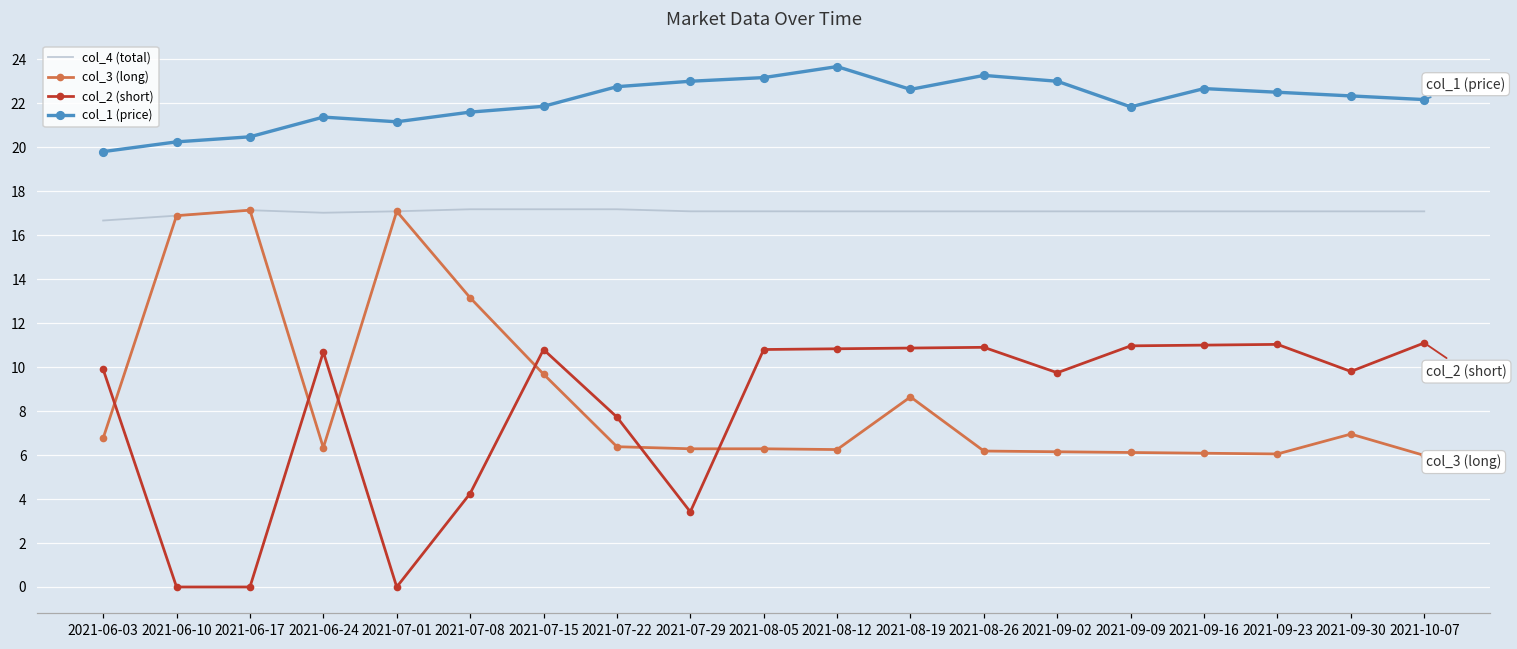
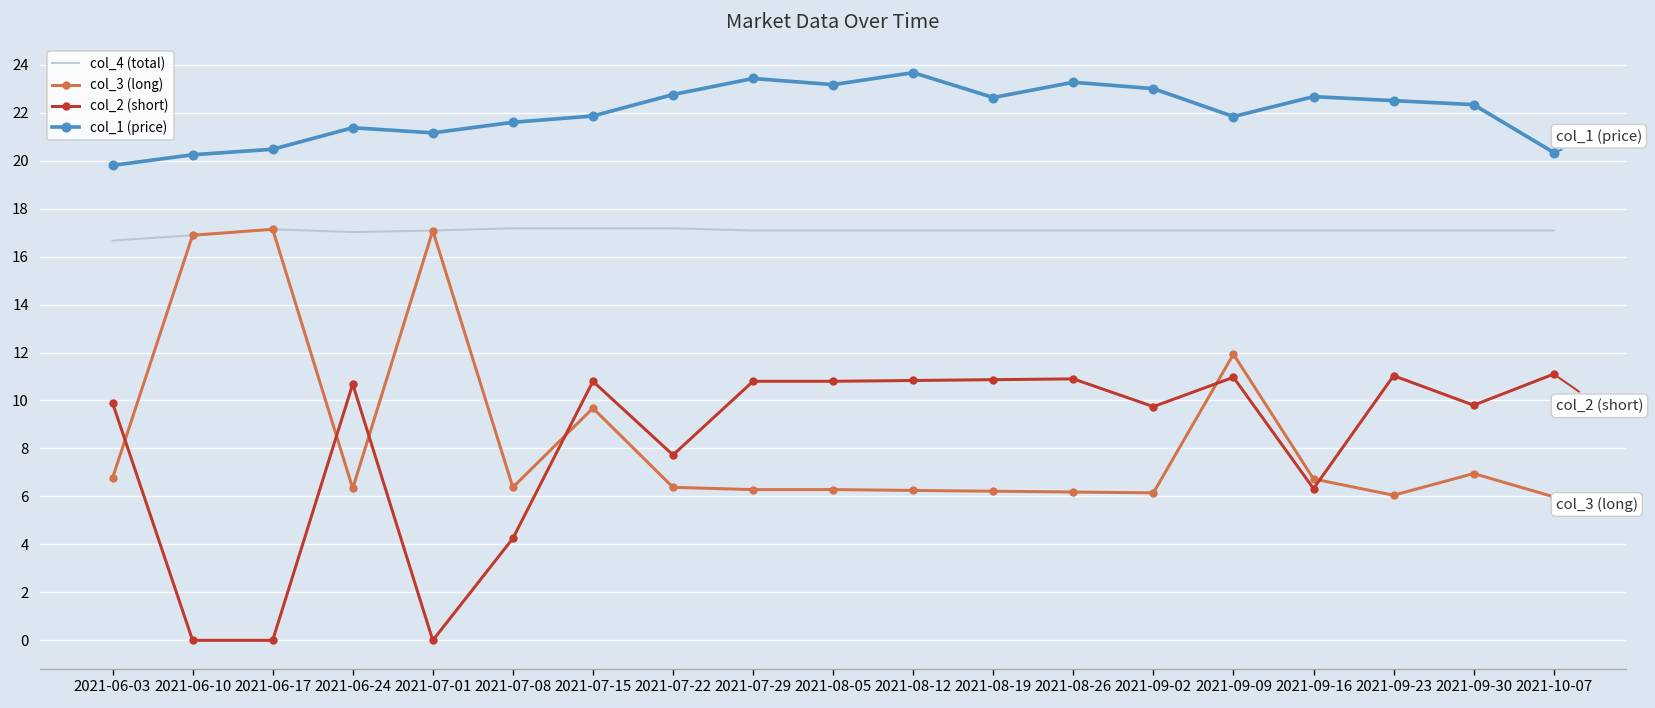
  {
    "col_4 (total)": {
      "2021-06-03": 16.7,
      "2021-06-24": 17.0,
      "2021-07-08": 17.2,
      "2021-07-15": 17.2,
      "2021-07-22": 17.2,
      "2021-07-29": 17.1,
      "2021-08-05": 17.1,
      "2021-08-12": 17.1,
      "2021-08-19": 17.1,
      "2021-08-26": 17.1,
      "2021-09-02": 17.1,
      "2021-09-09": 17.1,
      "2021-09-16": 17.1,
      "2021-09-23": 17.1,
      "2021-09-30": 17.1,
      "2021-10-07": 17.1
    },
    "col_3 (long)": {
      "2021-06-03": 6.8,
      "2021-06-24": 6.3,
-     "2021-07-08": 13.2,
+     "2021-07-08": 6.4,
      "2021-07-15": 9.7,
      "2021-07-22": 6.4,
      "2021-07-29": 6.3,
      "2021-08-05": 6.3,
      "2021-08-12": 6.3,
-     "2021-08-19": 8.6,
+     "2021-08-19": 6.2,
      "2021-08-26": 6.2,
      "2021-09-02": 6.2,
-     "2021-09-09": 6.1,
-     "2021-09-16": 6.1,
+     "2021-09-09": 11.9,
+     "2021-09-16": 6.7,
      "2021-09-23": 6.1,
      "2021-09-30": 7.0
    },
    "col_2 (short)": {
      "2021-06-03": 9.9,
      "2021-06-10": 0.0,
      "2021-06-17": 0.0,
      "2021-06-24": 10.7,
      "2021-07-01": 0.0,
      "2021-07-08": 4.3,
      "2021-07-15": 10.8,
      "2021-07-22": 7.7,
-     "2021-07-29": 3.4,
+     "2021-07-29": 10.8,
      "2021-08-05": 10.8,
      "2021-08-12": 10.8,
      "2021-08-19": 10.9,
      "2021-08-26": 10.9,
      "2021-09-02": 9.7,
      "2021-09-09": 11.0,
-     "2021-09-16": 11.0,
+     "2021-09-16": 6.3,
      "2021-09-23": 11.0,
      "2021-09-30": 9.8
    },
    "col_1 (price)": {
      "2021-06-03": 19.8,
      "2021-06-10": 20.2,
      "2021-06-17": 20.5,
      "2021-06-24": 21.4,
      "2021-07-01": 21.2,
      "2021-07-08": 21.6,
      "2021-07-15": 21.9,
      "2021-07-22": 22.8,
-     "2021-07-29": 23.0,
+     "2021-07-29": 23.4,
      "2021-08-05": 23.2,
      "2021-08-12": 23.7,
      "2021-08-19": 22.6,
      "2021-08-26": 23.3,
      "2021-09-02": 23.0,
      "2021-09-09": 21.8,
      "2021-09-16": 22.7,
      "2021-09-23": 22.5,
      "2021-09-30": 22.3,
-     "2021-10-07": 22.2
+     "2021-10-07": 20.3
    }
  }
